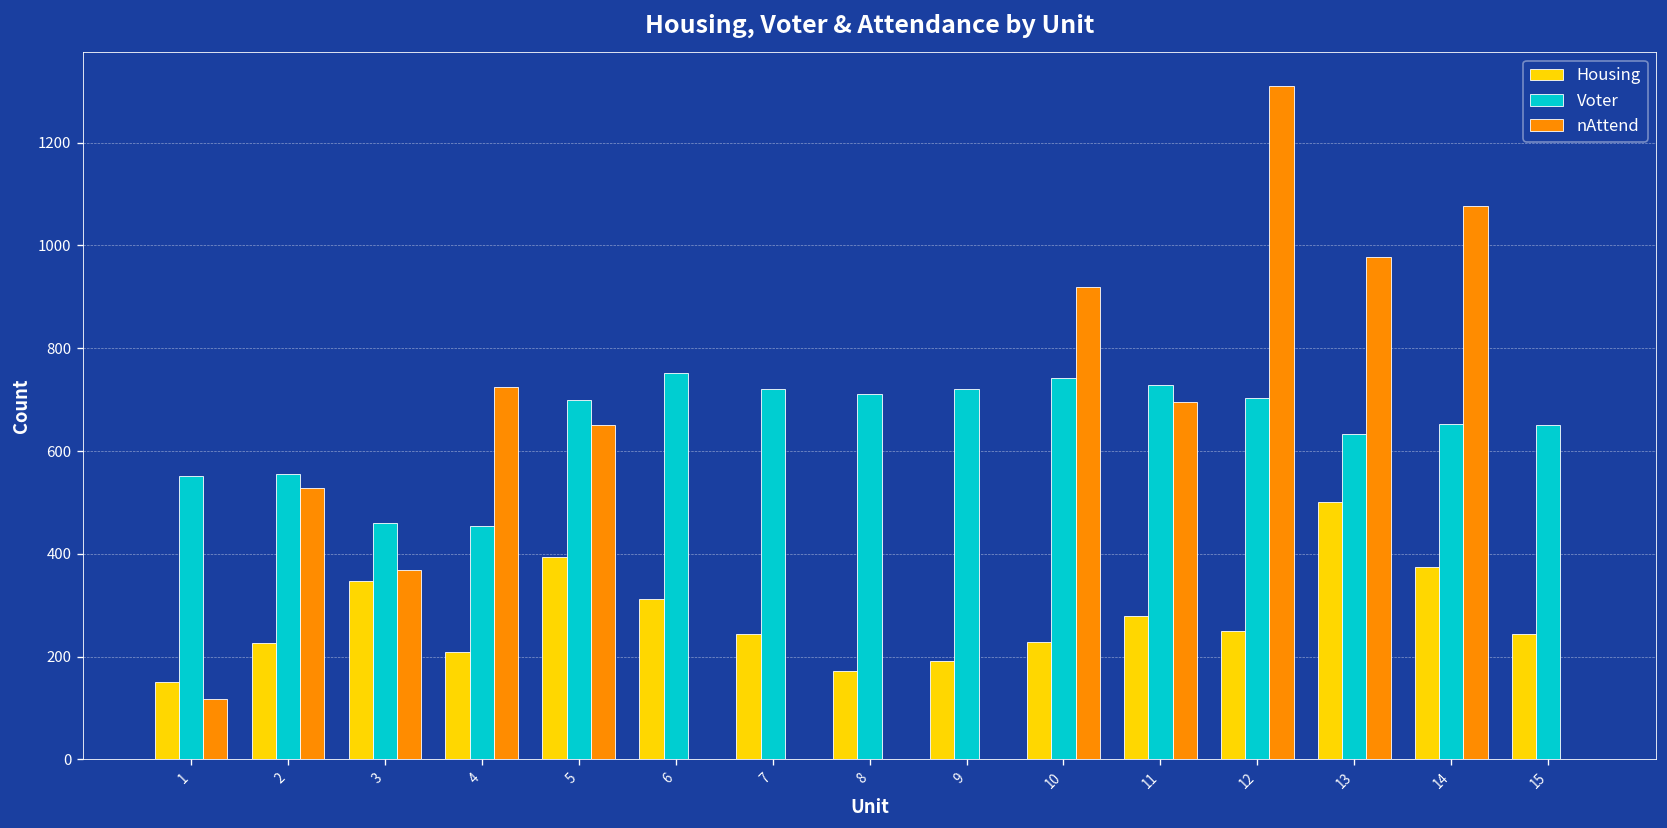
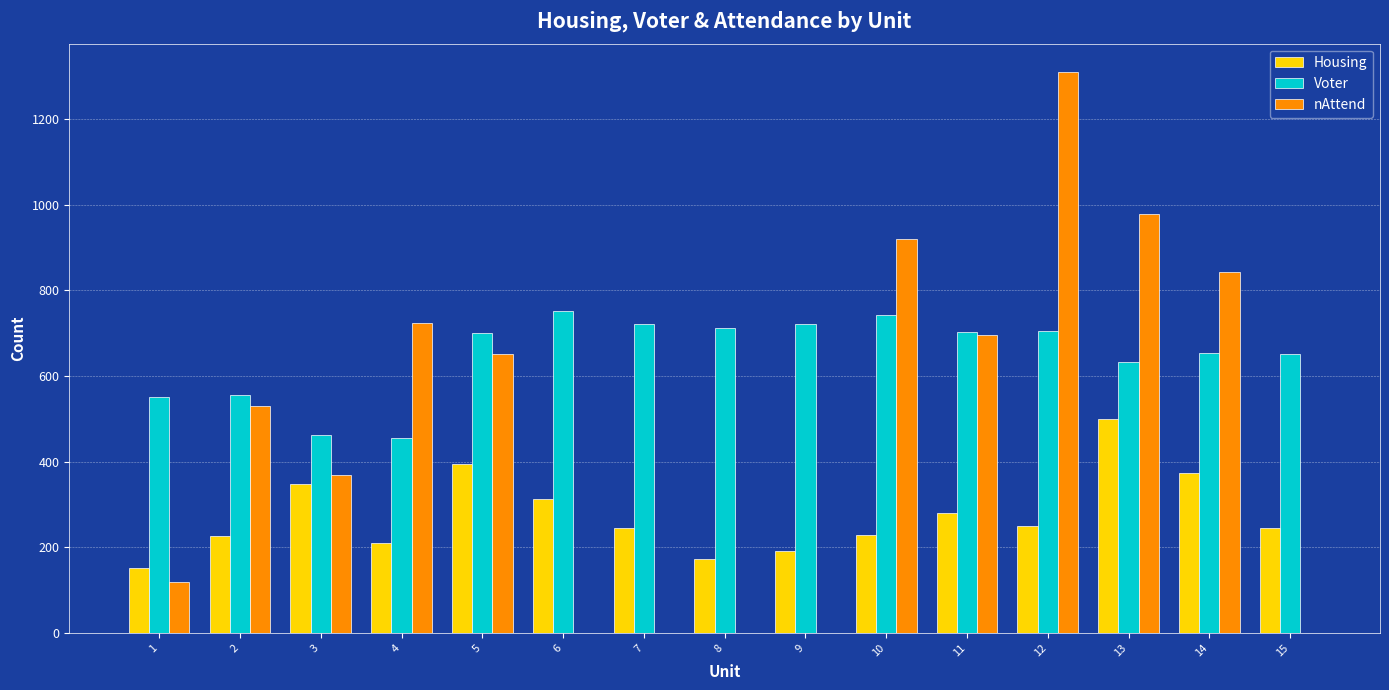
  {
    "Housing": {
      "1": 150,
      "2": 230,
      "3": 350,
      "4": 210,
      "5": 390,
      "6": 310,
      "7": 240,
      "8": 170,
      "9": 190,
      "10": 230,
      "11": 280,
      "12": 250,
      "13": 500,
      "14": 370,
      "15": 250
    },
    "Voter": {
      "1": 550,
      "2": 560,
      "3": 460,
      "4": 460,
      "5": 700,
      "6": 750,
      "7": 720,
      "8": 710,
      "9": 720,
      "10": 740,
-     "11": 730,
+     "11": 700,
      "12": 700,
      "13": 630,
      "14": 650,
      "15": 650
    },
    "nAttend": {
      "1": 120,
      "2": 530,
      "3": 370,
      "4": 720,
      "5": 650,
      "6": 0,
      "7": 0,
      "8": 0,
      "9": 0,
      "10": 920,
      "11": 700,
      "12": 1310,
      "13": 980,
-     "14": 1080,
+     "14": 840,
      "15": 0
    }
  }
